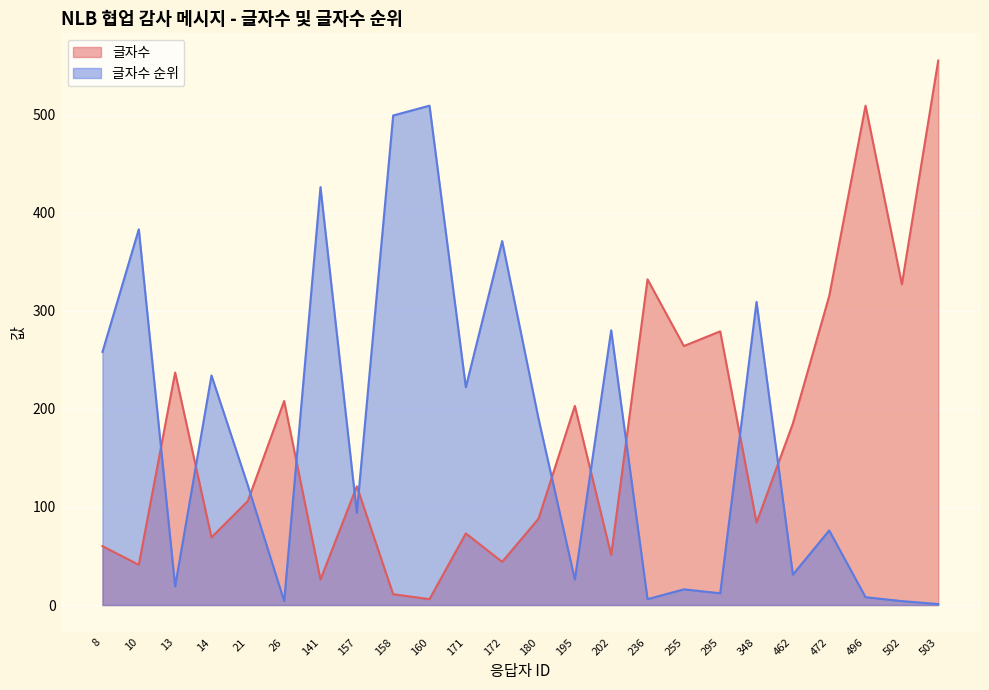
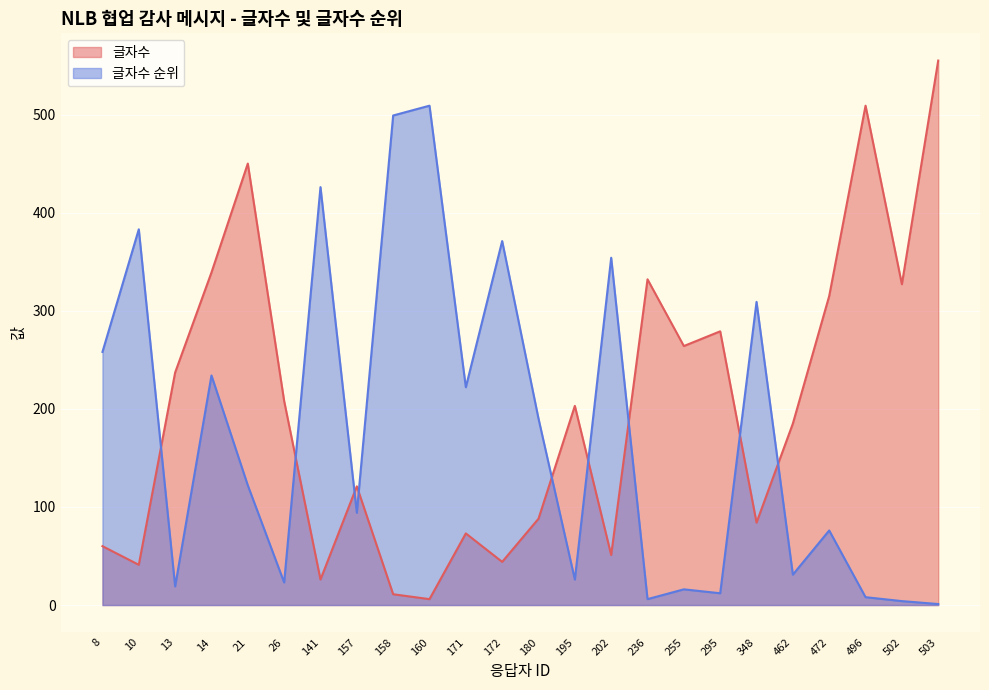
  {
    "글자수": {
      "8": 60,
      "10": 40,
      "13": 240,
-     "14": 70,
-     "21": 110,
+     "14": 340,
+     "21": 450,
      "26": 210,
      "141": 30,
      "157": 120,
      "158": 10,
      "160": 10,
      "171": 70,
      "172": 40,
      "180": 90,
      "195": 200,
      "202": 50,
      "236": 330,
      "255": 260,
      "295": 280,
      "348": 80,
      "462": 190,
      "472": 320,
      "496": 510,
      "502": 330,
      "503": 560
    },
    "글자수 순위": {
      "8": 260,
      "10": 380,
      "13": 20,
      "14": 230,
      "21": 120,
-     "26": 0,
+     "26": 20,
      "141": 430,
      "157": 90,
      "158": 500,
      "160": 510,
      "171": 220,
      "172": 370,
      "180": 190,
      "195": 30,
-     "202": 280,
+     "202": 350,
      "236": 10,
      "255": 20,
      "295": 10,
      "348": 310,
      "462": 30,
      "472": 80,
      "496": 10,
      "502": 0,
      "503": 0
    }
  }
